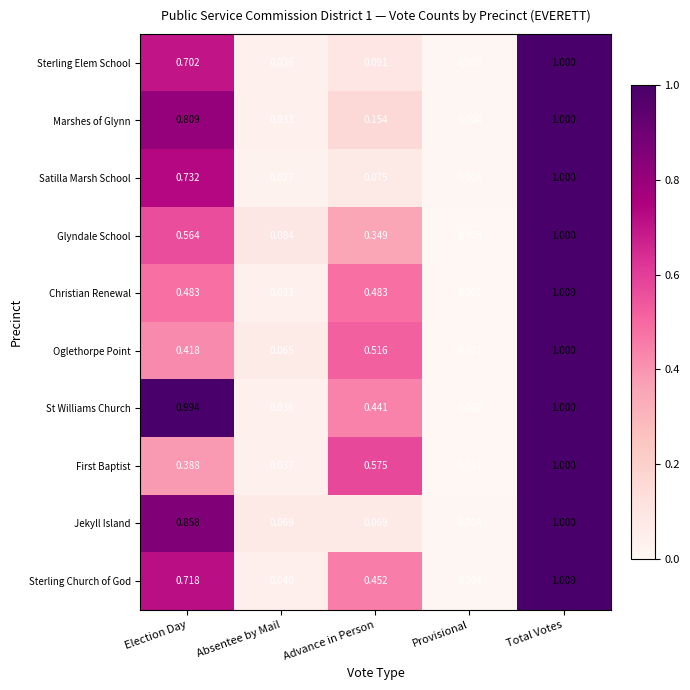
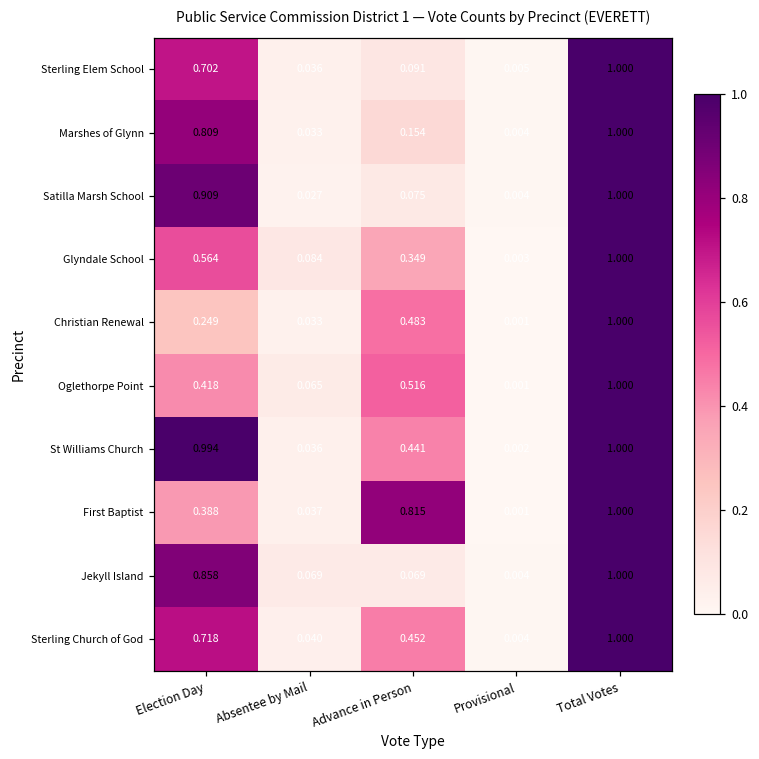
  {
    "Sterling Elem School": {
      "Election Day": 0.702,
      "Total Votes": 1.000
    },
    "Marshes of Glynn": {
      "Election Day": 0.809,
      "Total Votes": 1.000
    },
    "Satilla Marsh School": {
-     "Election Day": 0.732,
+     "Election Day": 0.909,
      "Total Votes": 1.000
    },
    "Glyndale School": {
      "Election Day": 0.564,
      "Advance in Person": 0.349,
      "Total Votes": 1.000
    },
    "Christian Renewal": {
-     "Election Day": 0.483,
+     "Election Day": 0.249,
      "Advance in Person": 0.483,
      "Total Votes": 1.000
    },
    "Oglethorpe Point": {
      "Election Day": 0.418,
      "Advance in Person": 0.516,
      "Total Votes": 1.000
    },
    "St Williams Church": {
      "Election Day": 0.994,
      "Advance in Person": 0.441,
      "Total Votes": 1.000
    },
    "First Baptist": {
      "Election Day": 0.388,
-     "Advance in Person": 0.575,
+     "Advance in Person": 0.815,
      "Total Votes": 1.000
    },
    "Jekyll Island": {
      "Election Day": 0.858,
      "Total Votes": 1.000
    },
    "Sterling Church of God": {
      "Election Day": 0.718,
      "Advance in Person": 0.452,
      "Total Votes": 1.000
    }
  }
